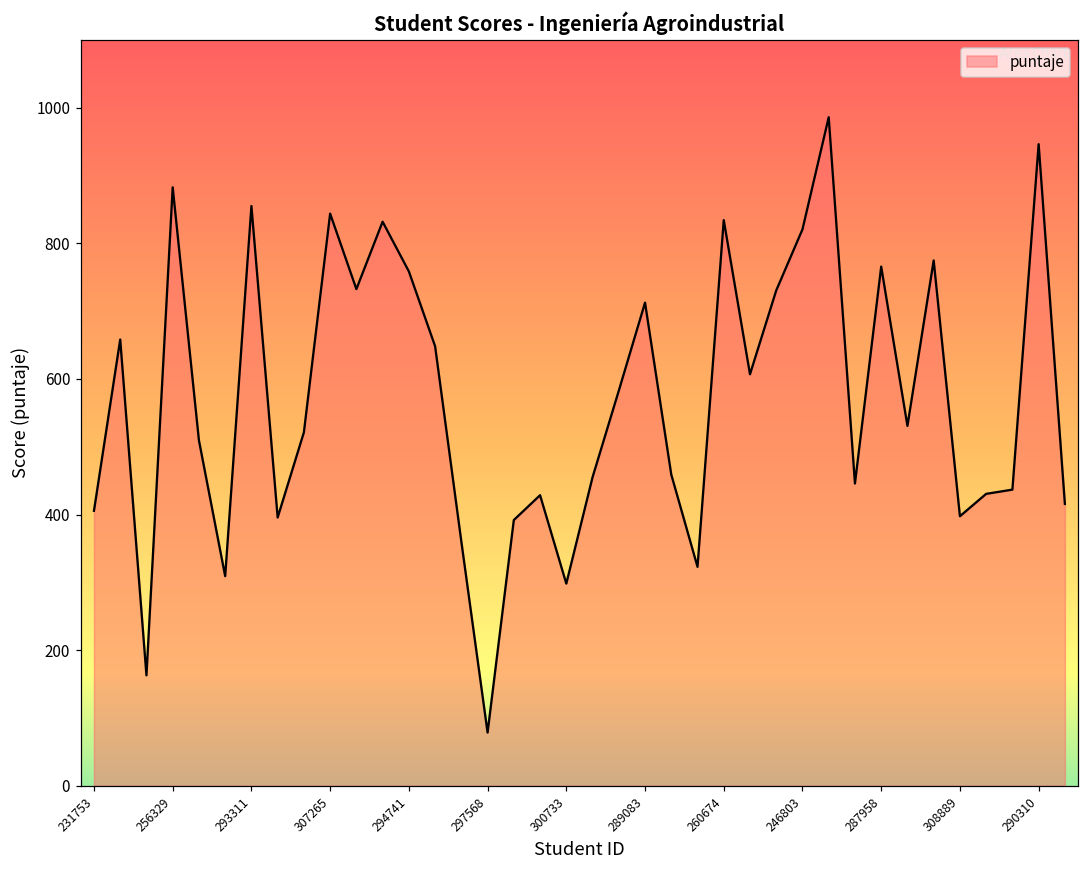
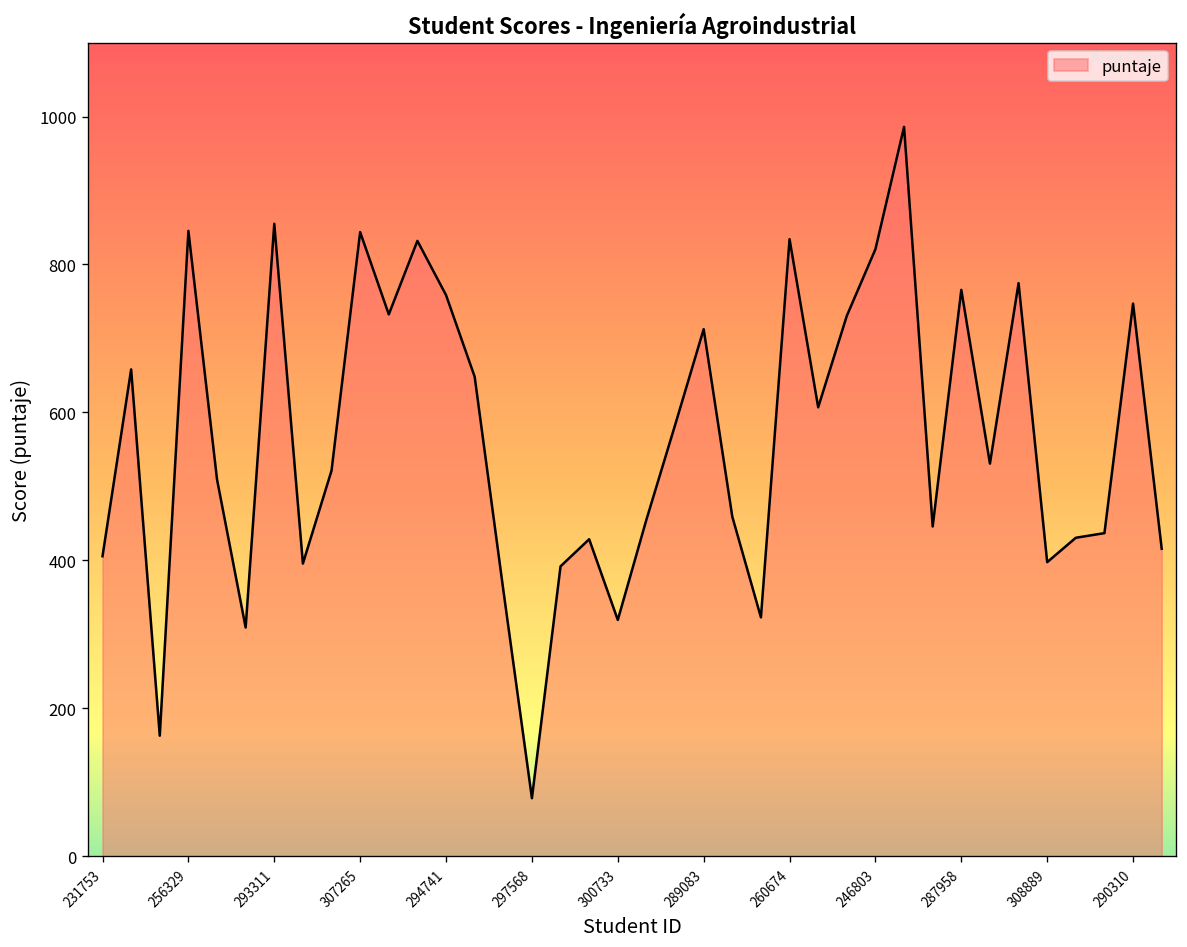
  {
    "231753": 410,
-   "256329": 880,
+   "256329": 850,
    "293311": 860,
    "307265": 840,
    "294741": 760,
    "297568": 80,
-   "300733": 300,
+   "300733": 320,
    "289083": 710,
    "260674": 830,
    "246803": 820,
    "287958": 770,
    "308889": 400,
-   "290310": 950
+   "290310": 750
  }
